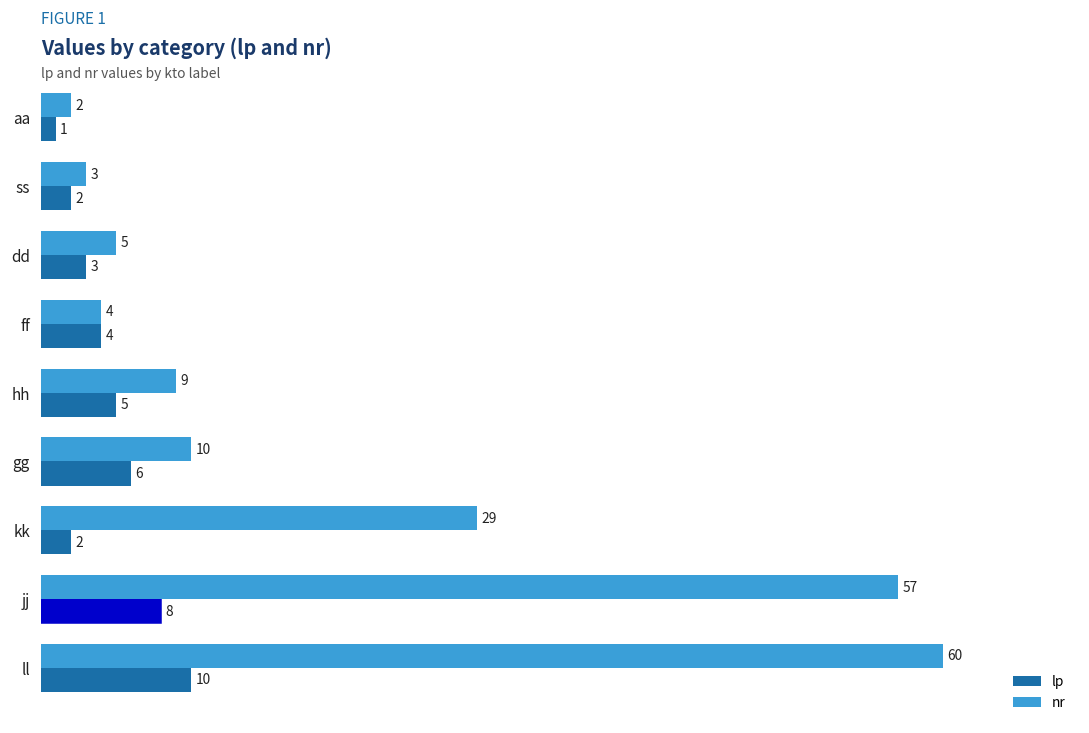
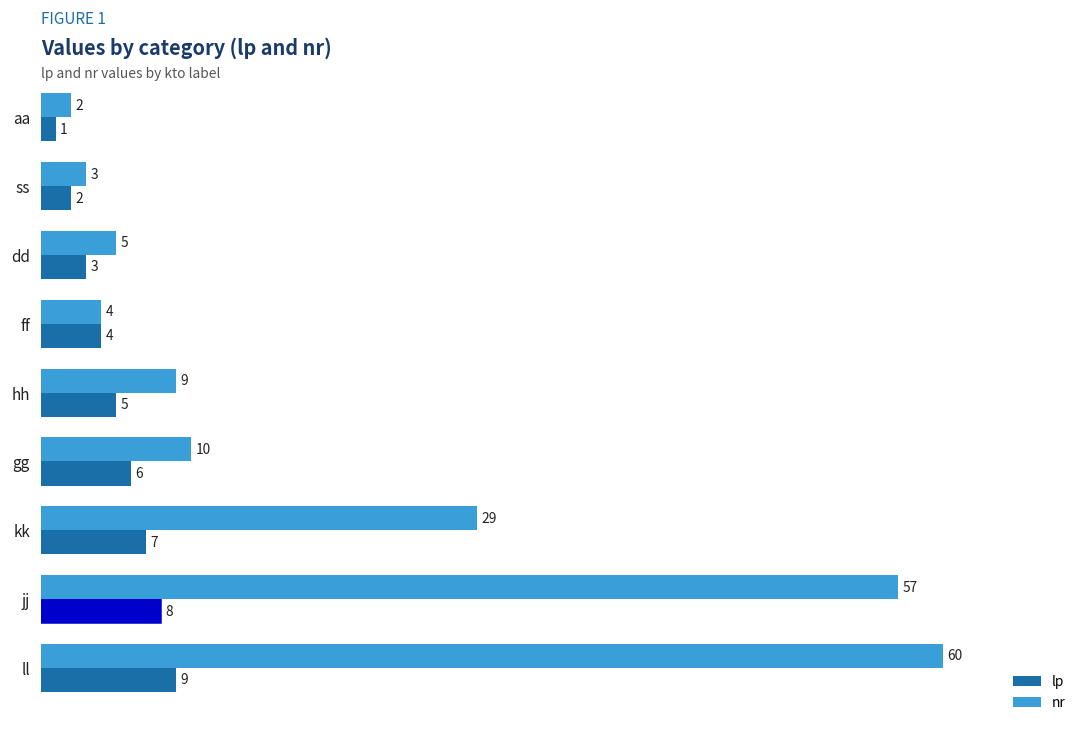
  {
    "lp": {
      "aa": 1,
      "ss": 2,
      "dd": 3,
      "ff": 4,
      "hh": 5,
      "gg": 6,
-     "kk": 2,
+     "kk": 7,
      "jj": 8,
-     "ll": 10
+     "ll": 9
    },
    "nr": {
      "aa": 2,
      "ss": 3,
      "dd": 5,
      "ff": 4,
      "hh": 9,
      "gg": 10,
      "kk": 29,
      "jj": 57,
      "ll": 60
    }
  }
